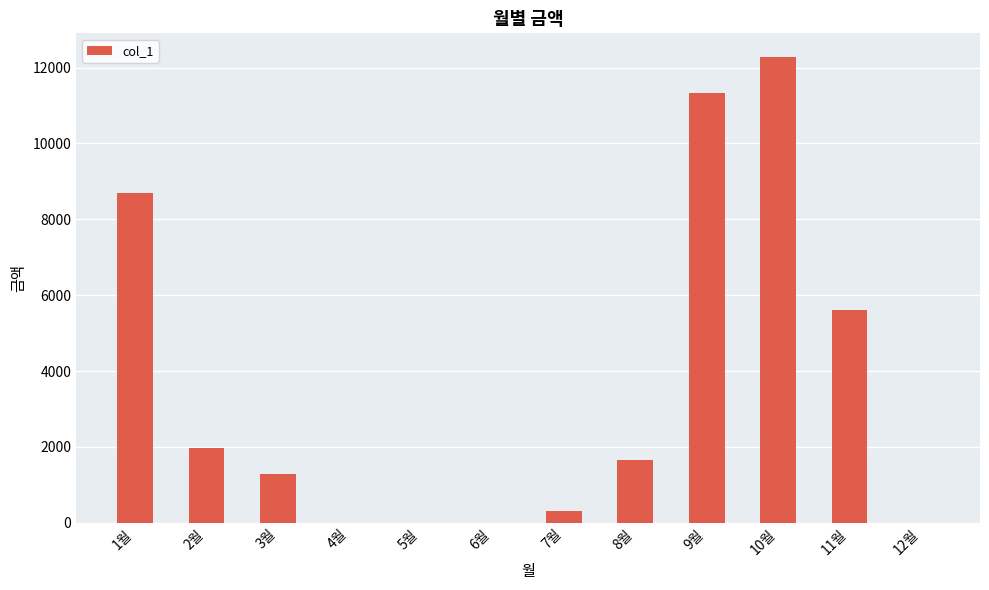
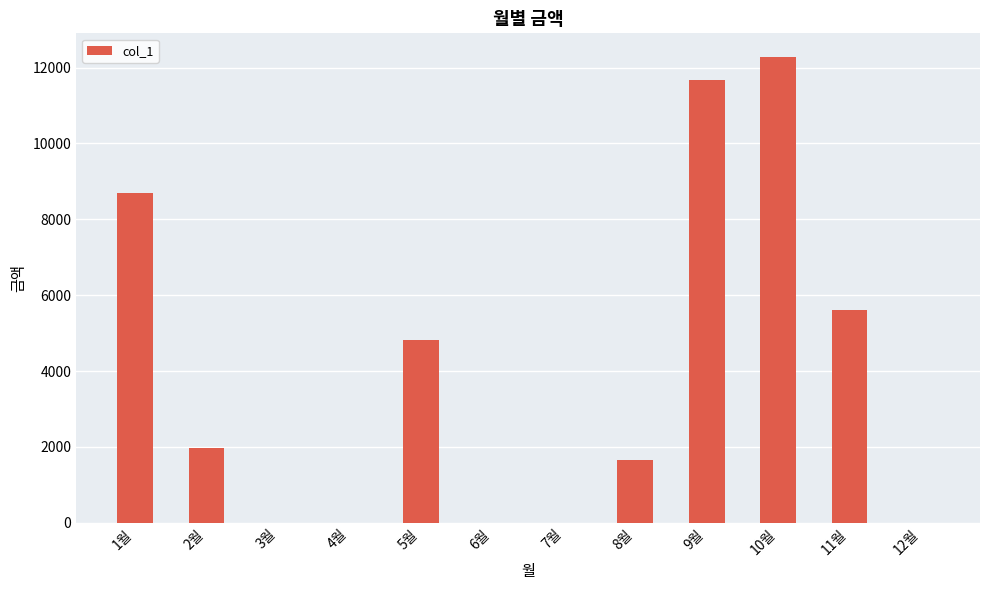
  {
    "1월": 8700,
    "2월": 2000,
-   "3월": 1300,
+   "3월": 0,
    "4월": 0,
-   "5월": 0,
+   "5월": 4800,
    "6월": 0,
-   "7월": 300,
+   "7월": 0,
    "8월": 1700,
-   "9월": 11300,
+   "9월": 11700,
    "10월": 12300,
    "11월": 5600,
    "12월": 0
  }
